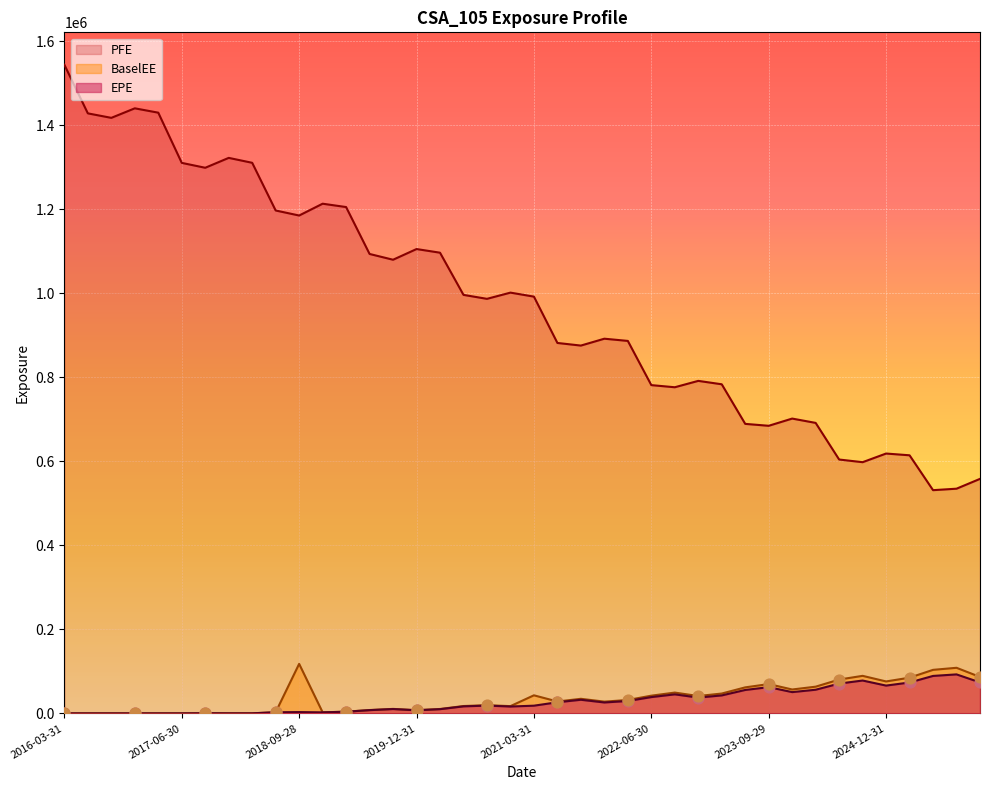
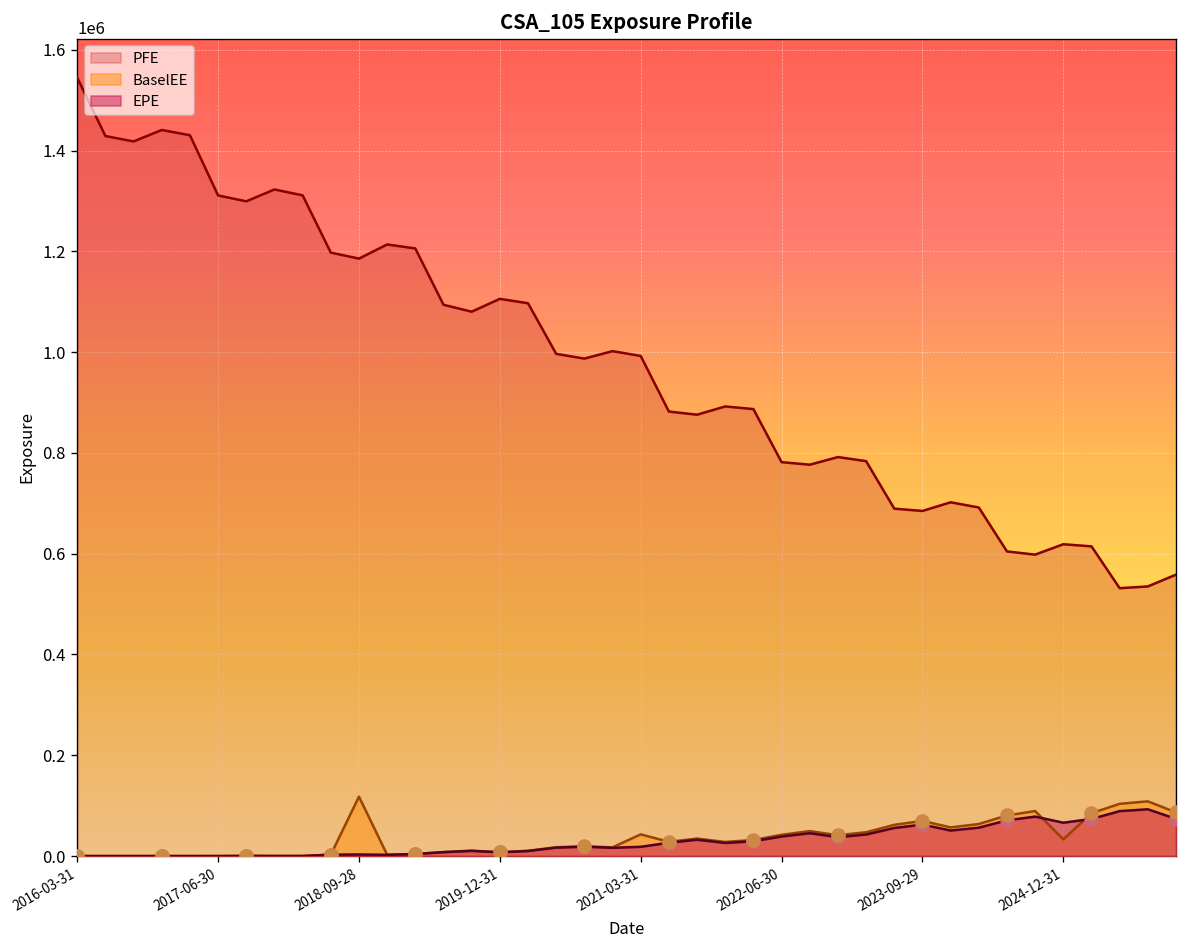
  {
    "BaselEE": {
      "2018-09-28": 120000,
      "2021-03-31": 40000,
-     "2024-12-31": 80000
+     "2024-12-31": 30000
    }
  }
